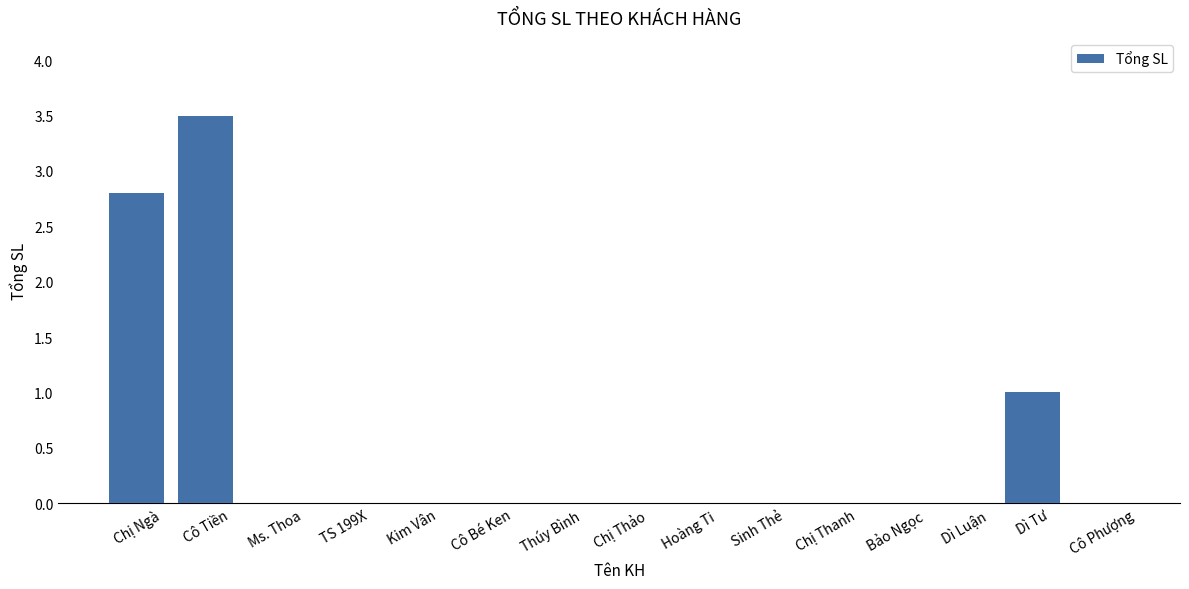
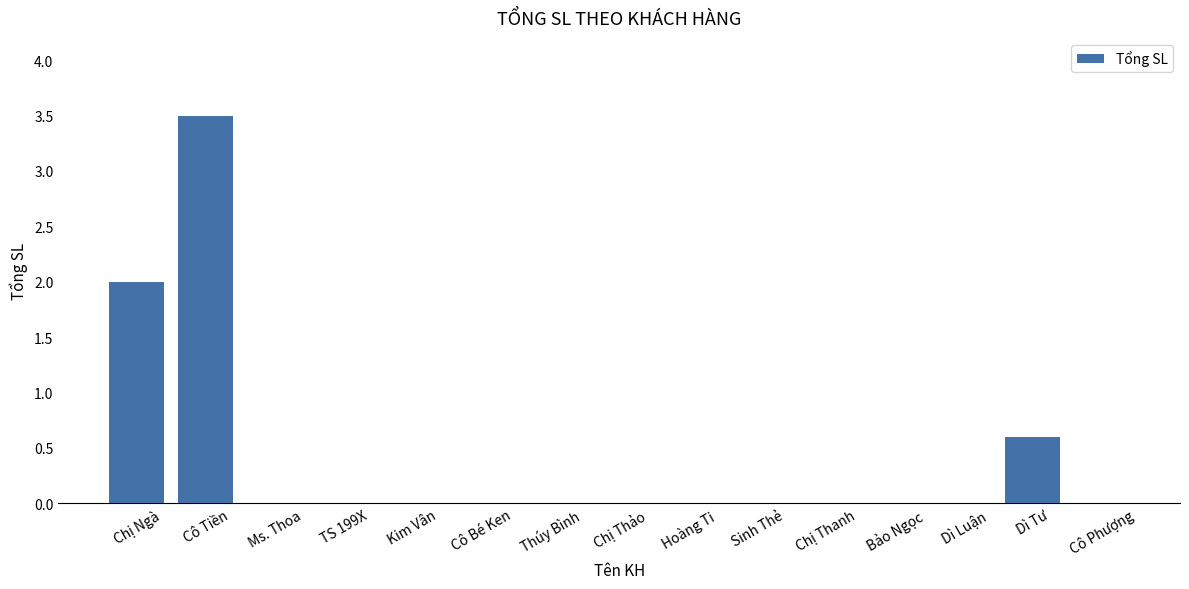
  {
-   "Chị Ngà": 2.8,
+   "Chị Ngà": 2.0,
    "Cô Tiền": 3.5,
    "Ms. Thoa": 0.0,
    "TS 199X": 0.0,
    "Kim Vân": 0.0,
    "Cô Bé Ken": 0.0,
    "Thúy Bình": 0.0,
    "Chị Thảo": 0.0,
    "Hoàng Ti": 0.0,
    "Sinh Thẻ": 0.0,
    "Chị Thanh": 0.0,
    "Bảo Ngọc": 0.0,
    "Dì Luận": 0.0,
-   "Dì Tư": 1.0,
+   "Dì Tư": 0.6,
    "Cô Phượng": 0.0
  }
